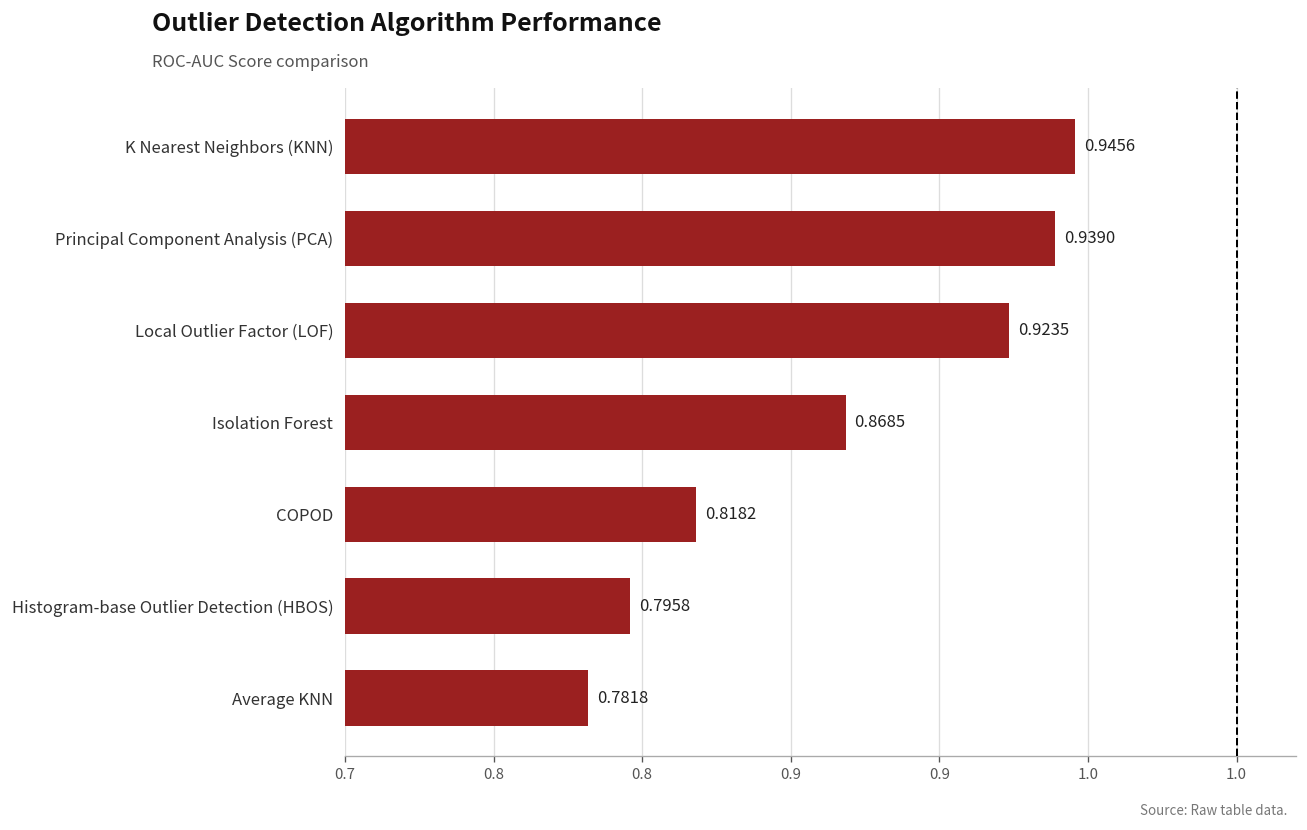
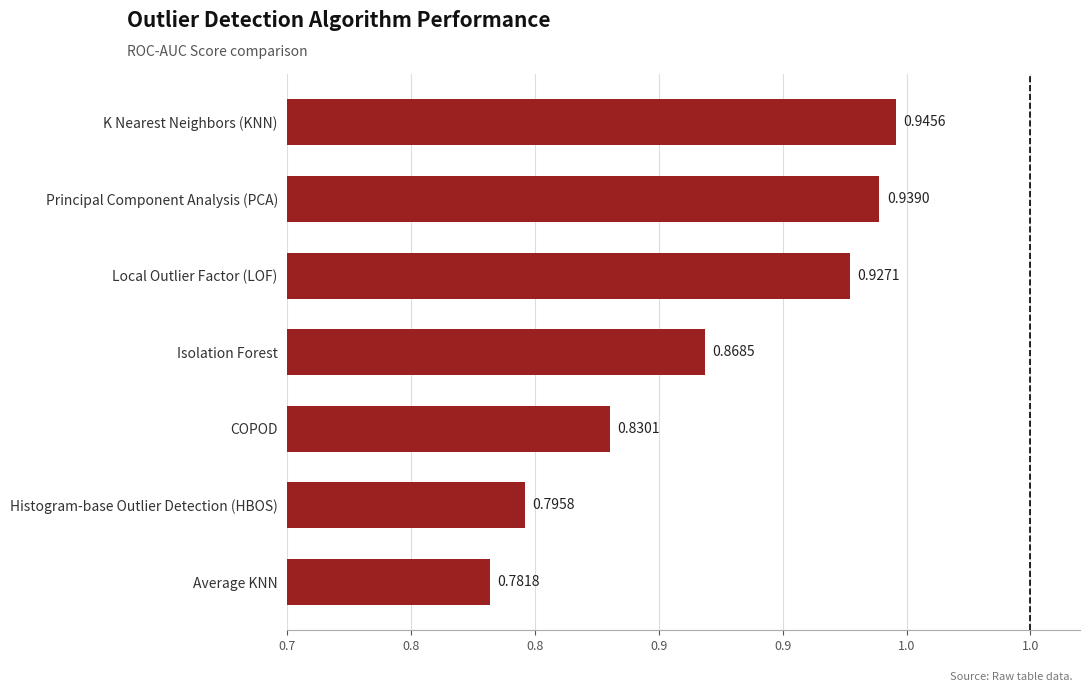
  {
    "K Nearest Neighbors (KNN)": 0.9456,
    "Principal Component Analysis (PCA)": 0.9390,
-   "Local Outlier Factor (LOF)": 0.9235,
+   "Local Outlier Factor (LOF)": 0.9271,
    "Isolation Forest": 0.8685,
-   "COPOD": 0.8182,
+   "COPOD": 0.8301,
    "Histogram-base Outlier Detection (HBOS)": 0.7958,
    "Average KNN": 0.7818
  }
